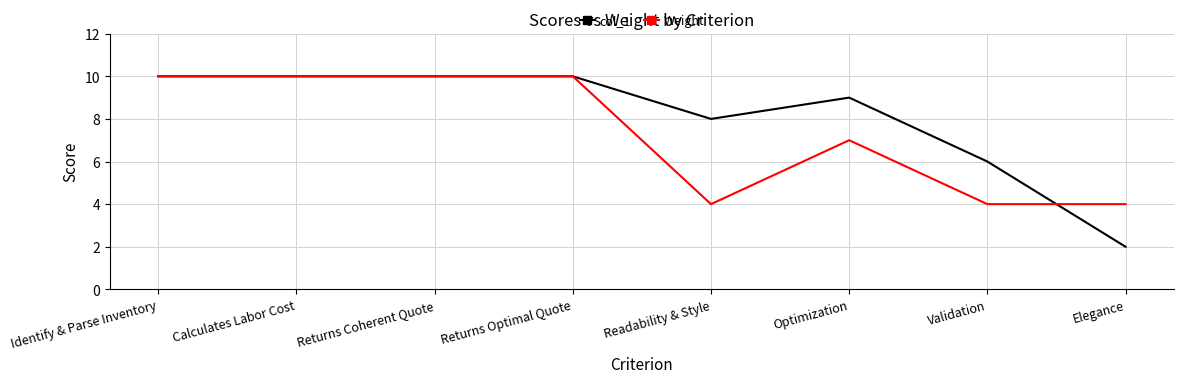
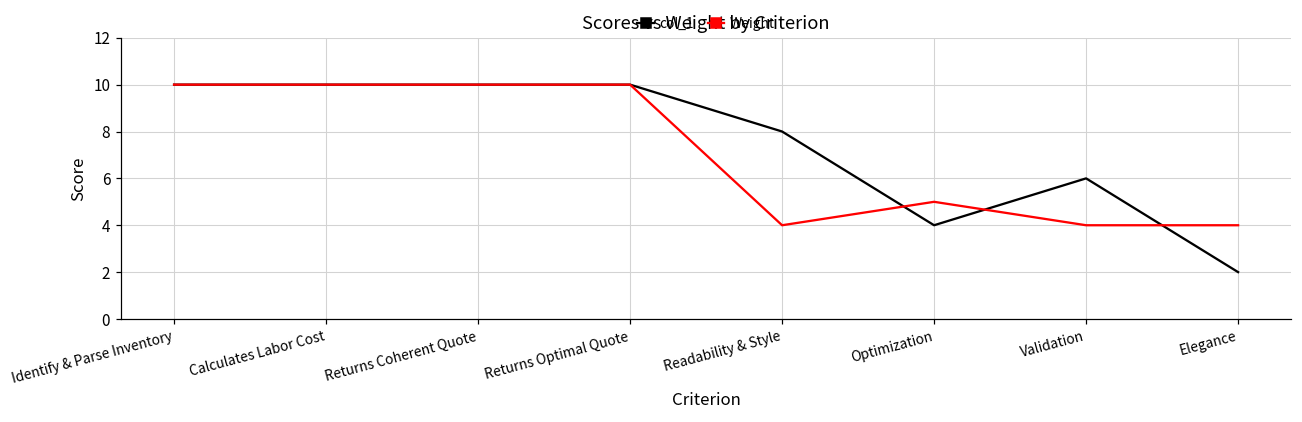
  {
    "col_1": {
      "Readability & Style": 8,
-     "Optimization": 9,
+     "Optimization": 4,
      "Validation": 6,
      "Elegance": 2
    },
    "Weight": {
      "Readability & Style": 4,
-     "Optimization": 7,
+     "Optimization": 5,
      "Validation": 4,
      "Elegance": 4
    }
  }
